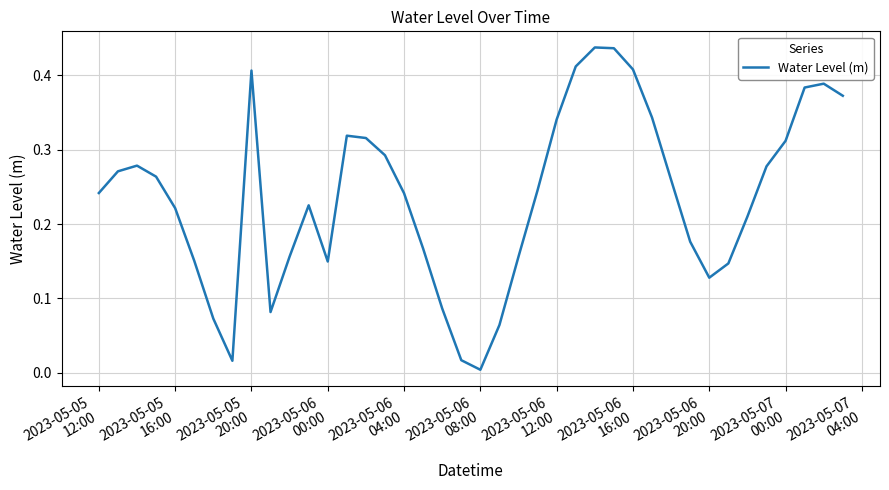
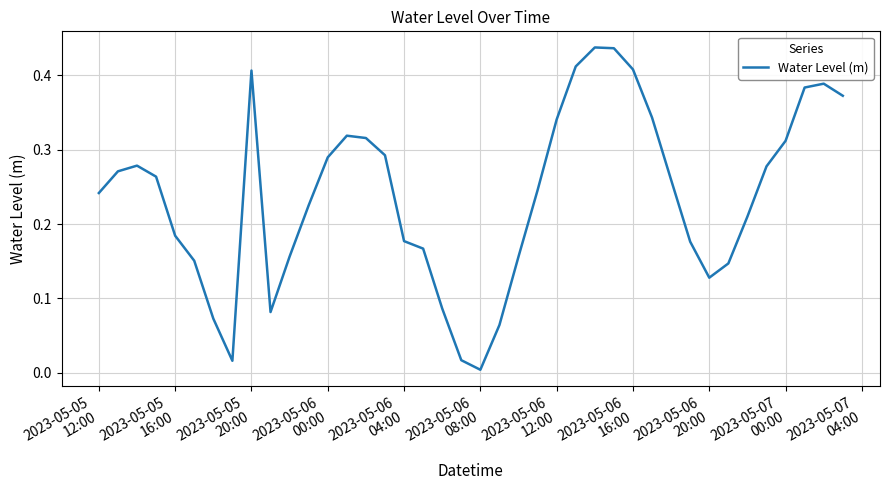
  {
    "2023-05-05 12:00": 0.24,
-   "2023-05-05 16:00": 0.22,
+   "2023-05-05 16:00": 0.18,
    "2023-05-05 20:00": 0.41,
-   "2023-05-06 00:00": 0.15,
-   "2023-05-06 04:00": 0.24,
+   "2023-05-06 00:00": 0.29,
+   "2023-05-06 04:00": 0.18,
    "2023-05-06 08:00": 0.00,
    "2023-05-06 12:00": 0.34,
    "2023-05-06 16:00": 0.41,
    "2023-05-06 20:00": 0.13,
    "2023-05-07 00:00": 0.31
  }
